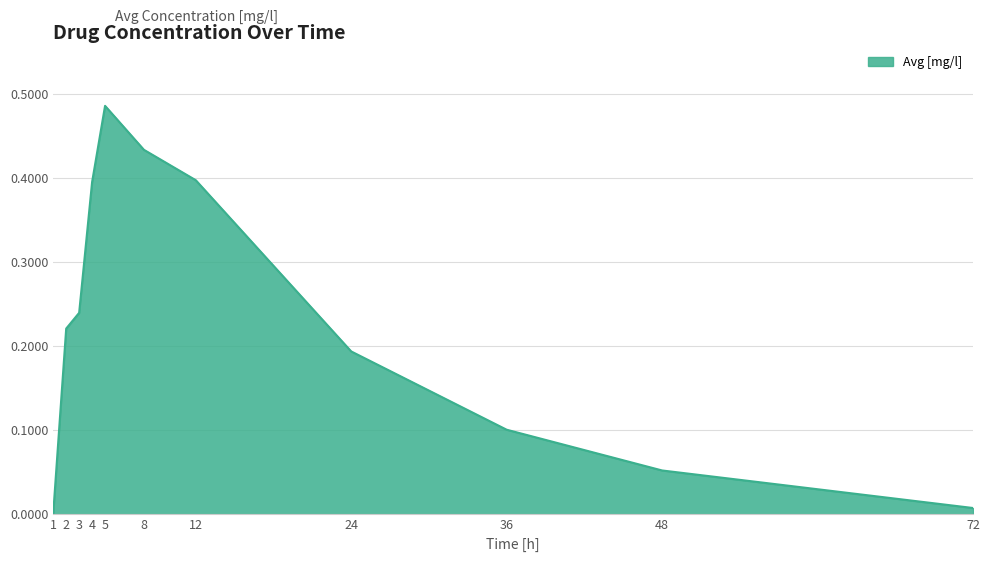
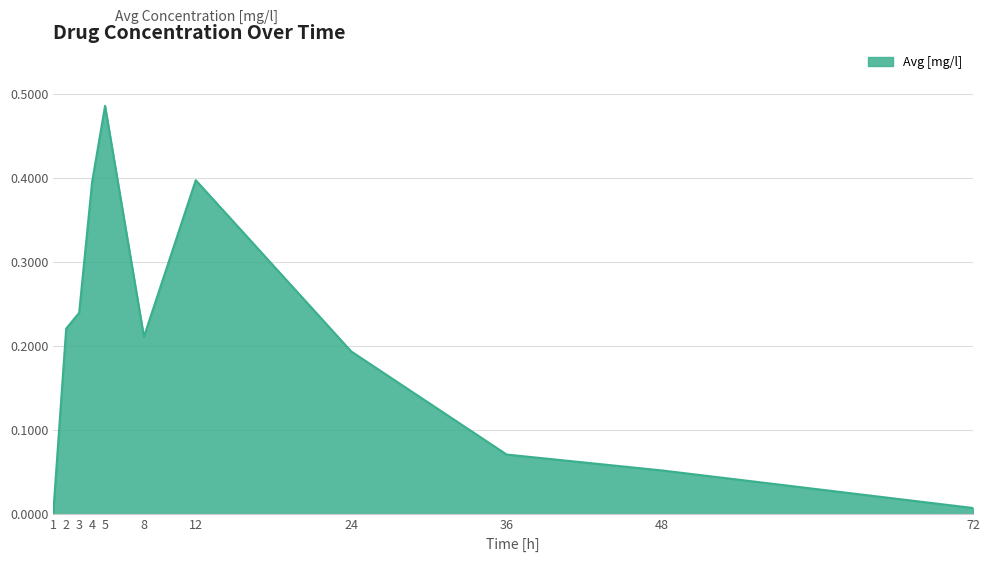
  {
    "1": 0.00,
    "2": 0.22,
    "3": 0.24,
    "4": 0.40,
    "5": 0.49,
-   "8": 0.43,
+   "8": 0.21,
    "12": 0.40,
    "24": 0.19,
-   "36": 0.10,
+   "36": 0.07,
    "48": 0.05,
    "72": 0.01
  }
